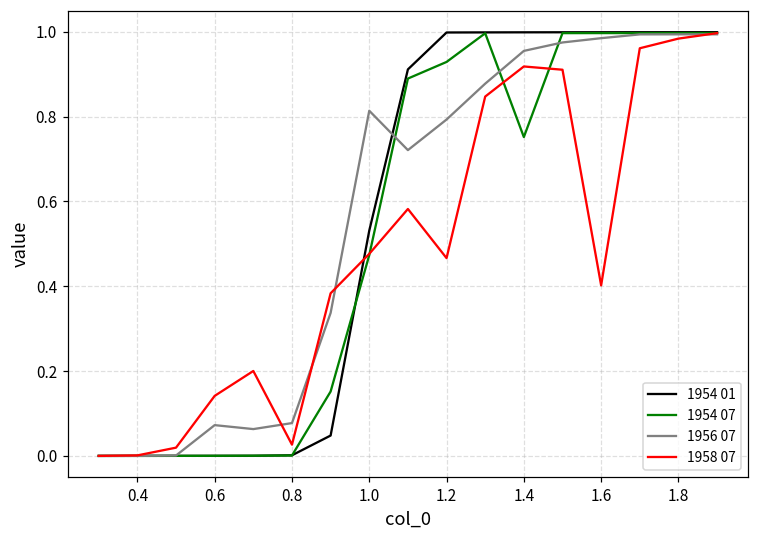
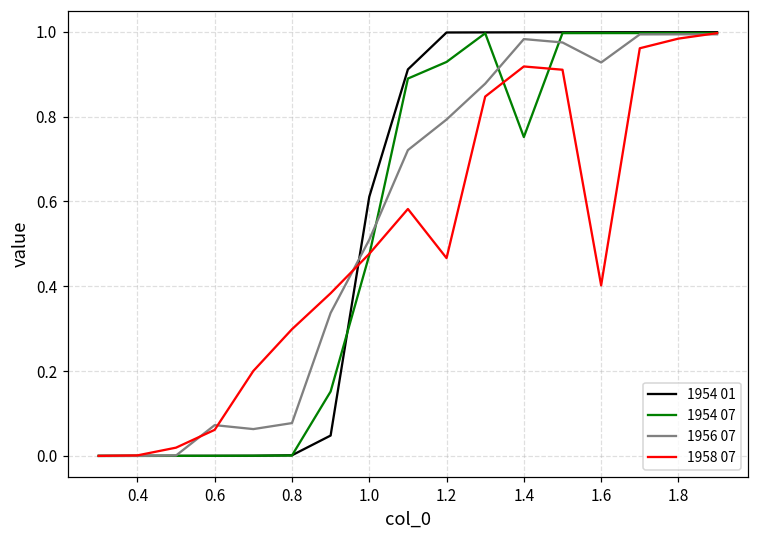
  {
    "1954 01": {
-     "1.0": 0.53,
+     "1.0": 0.61,
      "1.2": 1.00,
      "1.4": 1.00
    },
    "1954 07": {
      "1.2": 0.93,
      "1.4": 0.75
    },
    "1956 07": {
      "0.6": 0.07,
      "0.8": 0.08,
-     "1.0": 0.81,
+     "1.0": 0.51,
      "1.2": 0.79,
-     "1.4": 0.95,
-     "1.6": 0.98
+     "1.4": 0.98,
+     "1.6": 0.93
    },
    "1958 07": {
-     "0.6": 0.14,
-     "0.8": 0.03,
+     "0.6": 0.06,
+     "0.8": 0.30,
      "1.2": 0.47,
      "1.4": 0.92,
      "1.6": 0.40,
      "1.8": 0.98
    }
  }
